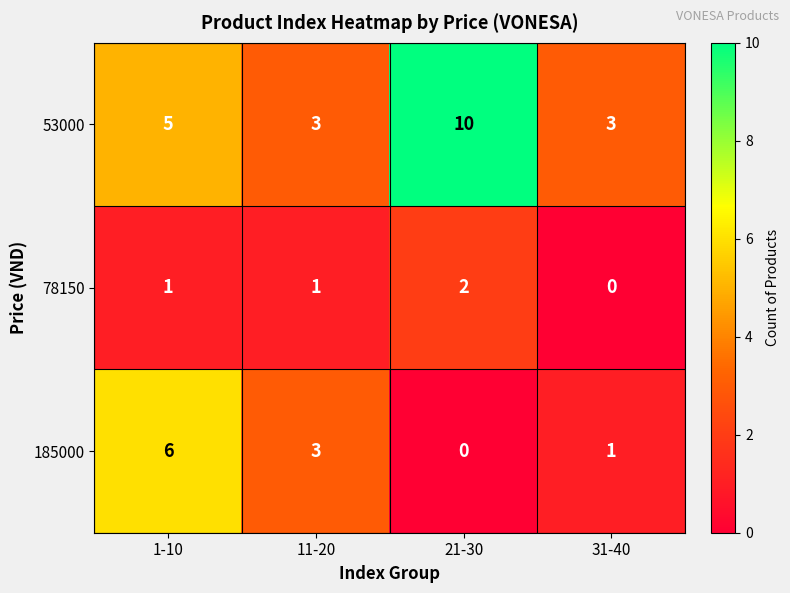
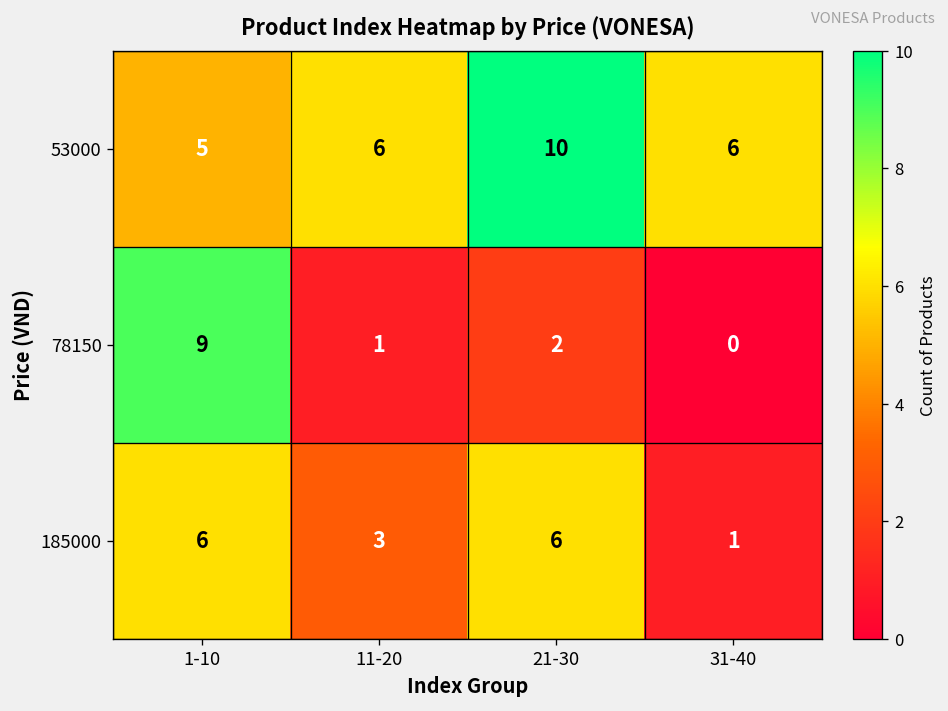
  {
    "53000": {
      "1-10": 5,
-     "11-20": 3,
+     "11-20": 6,
      "21-30": 10,
-     "31-40": 3
+     "31-40": 6
    },
    "78150": {
-     "1-10": 1,
+     "1-10": 9,
      "11-20": 1,
      "21-30": 2,
      "31-40": 0
    },
    "185000": {
      "1-10": 6,
      "11-20": 3,
-     "21-30": 0,
+     "21-30": 6,
      "31-40": 1
    }
  }
